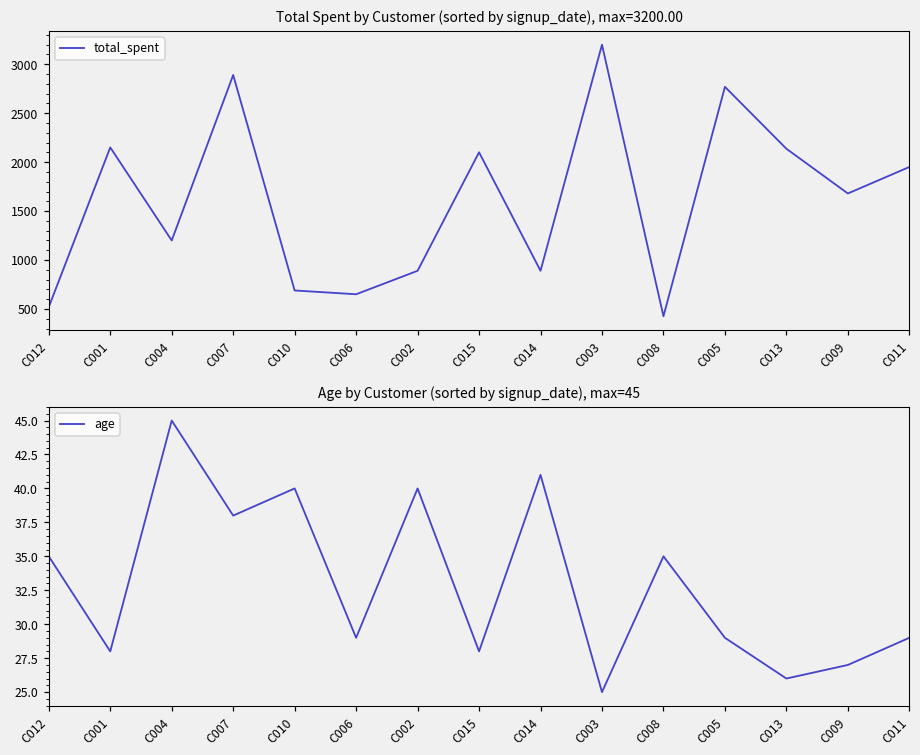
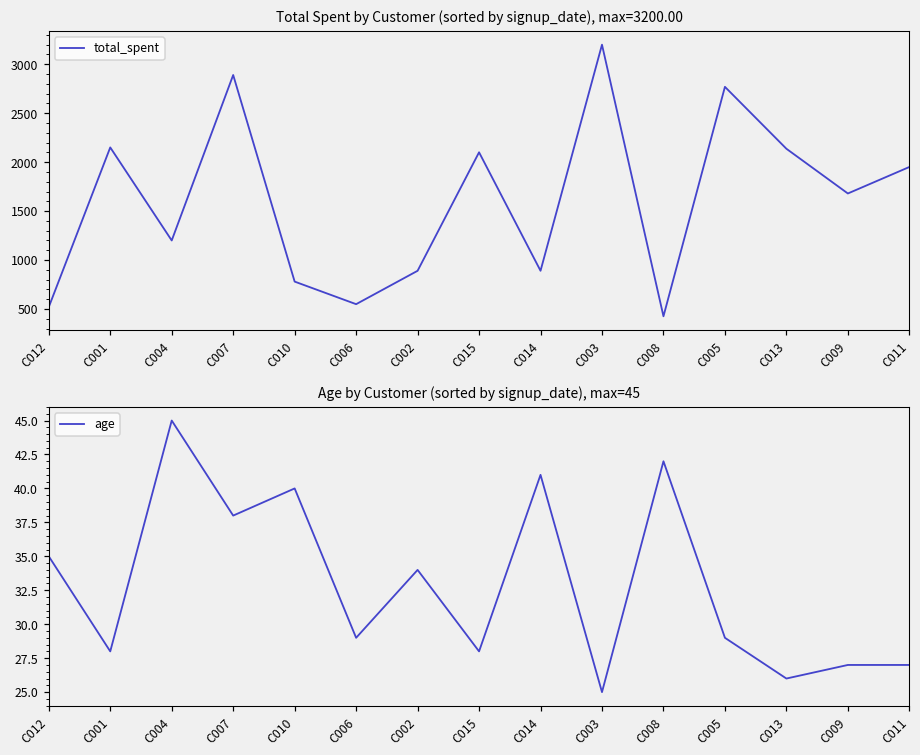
  {
    "Total Spent by Customer (sorted by signup_date), max=3200.00": {
      "C012": 500,
      "C001": 2200,
      "C004": 1200,
      "C007": 2900,
-     "C010": 700,
-     "C006": 700,
+     "C010": 800,
+     "C006": 500,
      "C002": 900,
      "C015": 2100,
      "C014": 900,
      "C003": 3200,
      "C008": 400,
      "C005": 2800,
      "C013": 2100,
      "C009": 1700,
      "C011": 2000
    },
    "Age by Customer (sorted by signup_date), max=45": {
      "C012": 35,
      "C001": 28,
      "C004": 45,
      "C007": 38,
      "C010": 40,
      "C006": 29,
-     "C002": 40,
+     "C002": 34,
      "C015": 28,
      "C014": 41,
      "C003": 25,
-     "C008": 35,
+     "C008": 42,
      "C005": 29,
      "C013": 26,
      "C009": 27,
-     "C011": 29
+     "C011": 27
    }
  }
